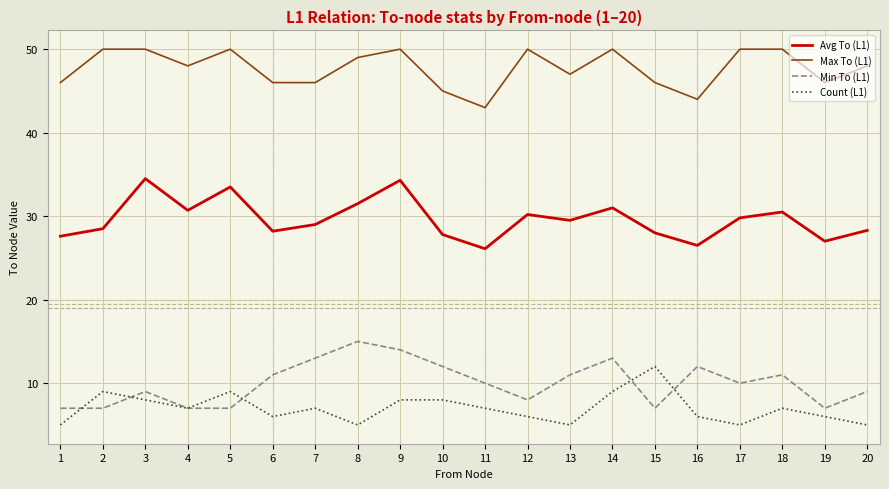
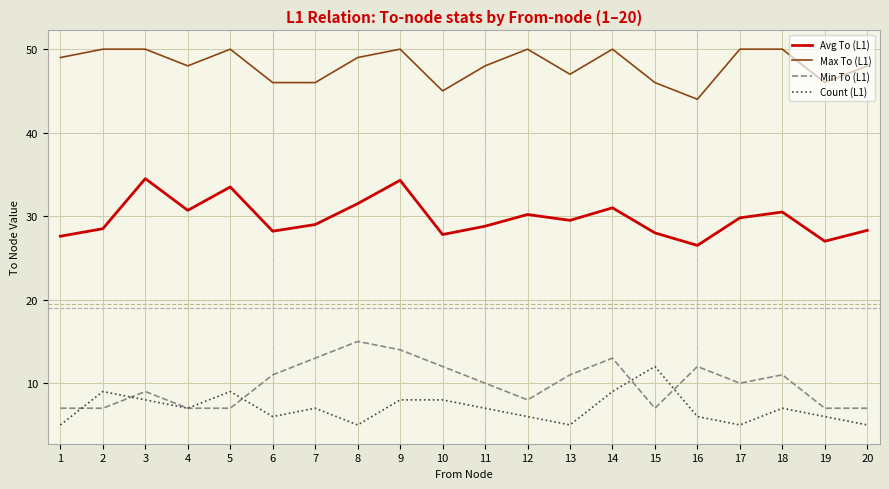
  {
    "Avg To (L1)": {
      "1": 28,
      "2": 29,
      "3": 35,
      "4": 31,
      "5": 34,
      "6": 28,
      "7": 29,
      "8": 32,
      "9": 34,
      "10": 28,
-     "11": 26,
+     "11": 29,
      "12": 30,
      "13": 30,
      "14": 31,
      "15": 28,
      "16": 27,
      "17": 30,
      "18": 31,
      "19": 27,
      "20": 28
    },
    "Max To (L1)": {
-     "1": 46,
+     "1": 49,
      "2": 50,
      "3": 50,
      "4": 48,
      "5": 50,
      "6": 46,
      "7": 46,
      "8": 49,
      "9": 50,
      "10": 45,
-     "11": 43,
+     "11": 48,
      "12": 50,
      "13": 47,
      "14": 50,
      "15": 46,
      "16": 44,
      "17": 50,
      "18": 50
    },
    "Min To (L1)": {
      "1": 7,
      "2": 7,
      "3": 9,
      "5": 7,
      "6": 11,
      "7": 13,
      "8": 15,
      "9": 14,
      "10": 12,
      "11": 10,
      "12": 8,
      "13": 11,
      "14": 13,
      "15": 7,
      "16": 12,
      "17": 10,
      "18": 11,
      "19": 7,
-     "20": 9
+     "20": 7
    },
    "Count (L1)": {
      "1": 5,
      "2": 9,
      "3": 8,
      "5": 9,
      "6": 6,
      "7": 7,
      "8": 5,
      "9": 8,
      "10": 8,
      "11": 7,
      "12": 6,
      "13": 5,
      "14": 9,
      "15": 12,
      "16": 6,
      "17": 5,
      "18": 7,
      "19": 6,
      "20": 5
    }
  }
